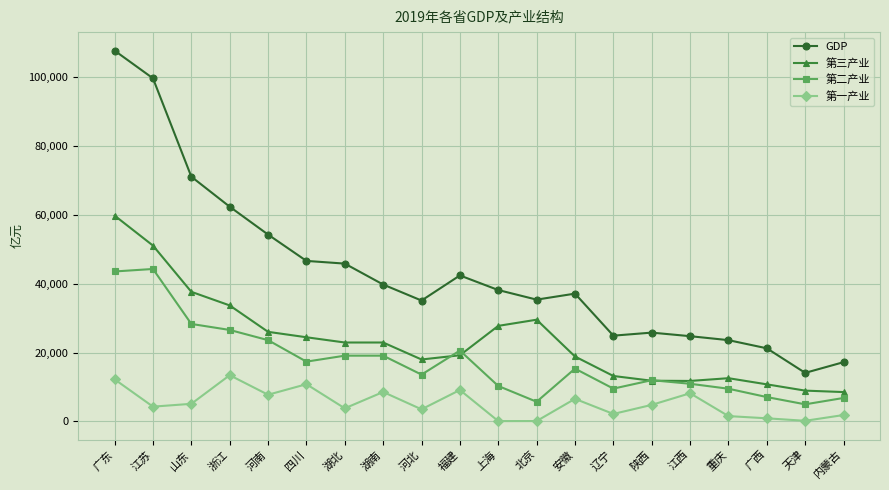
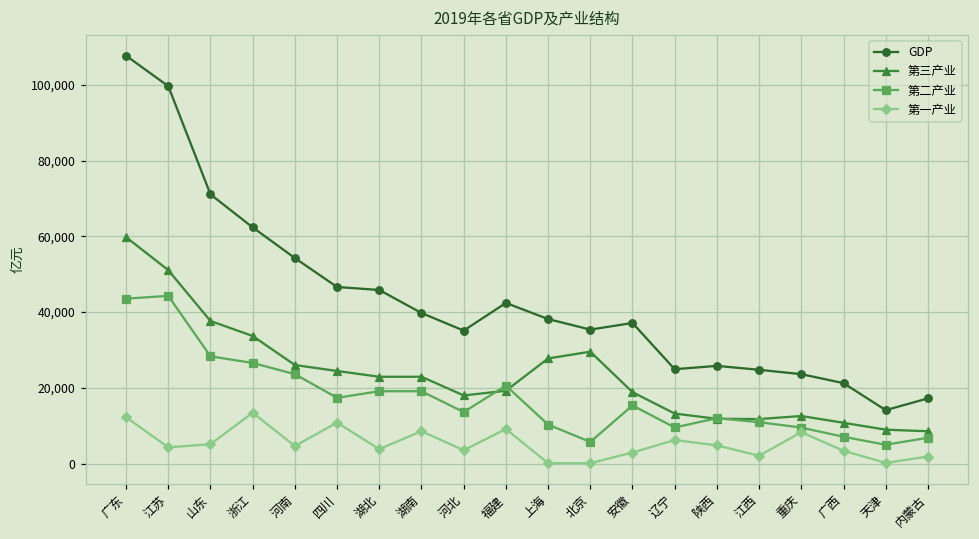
  {
    "第一产业": {
      "广东": "12,000",
      "江苏": "4,000",
      "山东": "5,000",
      "浙江": "13,000",
-     "河南": "8,000",
+     "河南": "5,000",
      "四川": "11,000",
      "湖北": "4,000",
      "湖南": "9,000",
      "河北": "4,000",
      "福建": "9,000",
      "上海": "0",
      "北京": "0",
-     "安徽": "7,000",
-     "辽宁": "2,000",
+     "安徽": "3,000",
+     "辽宁": "6,000",
      "陕西": "5,000",
-     "江西": "8,000",
-     "重庆": "2,000",
-     "广西": "1,000",
+     "江西": "2,000",
+     "重庆": "8,000",
+     "广西": "3,000",
      "天津": "0",
      "内蒙古": "2,000"
    }
  }
